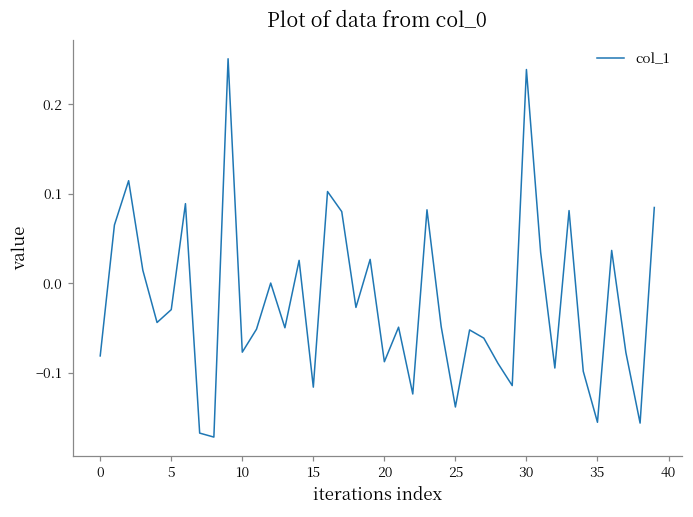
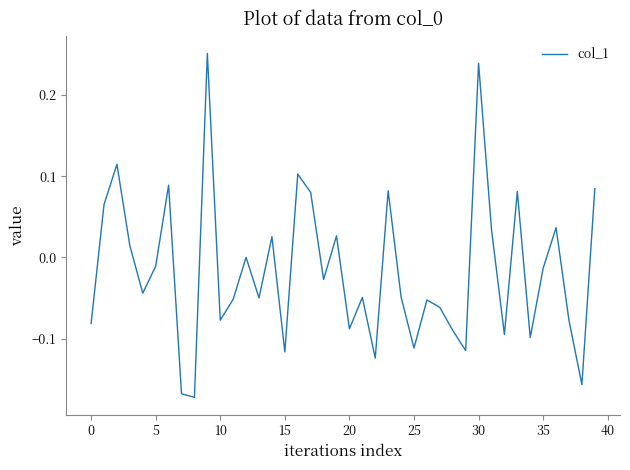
  {
    "0": -0.08,
-   "5": -0.03,
+   "5": -0.01,
    "10": -0.08,
    "15": -0.12,
    "20": -0.09,
-   "25": -0.14,
+   "25": -0.11,
    "30": 0.24,
-   "35": -0.16
+   "35": -0.01
  }
